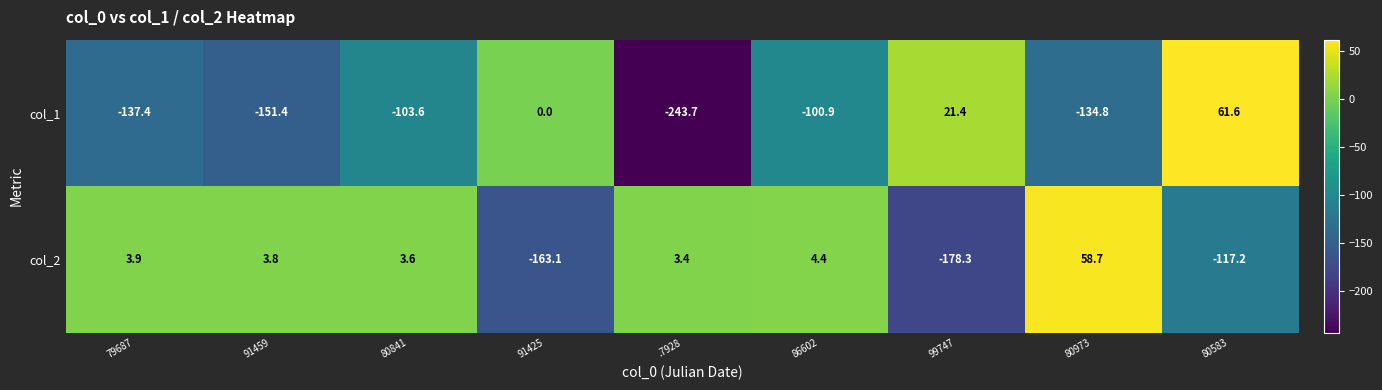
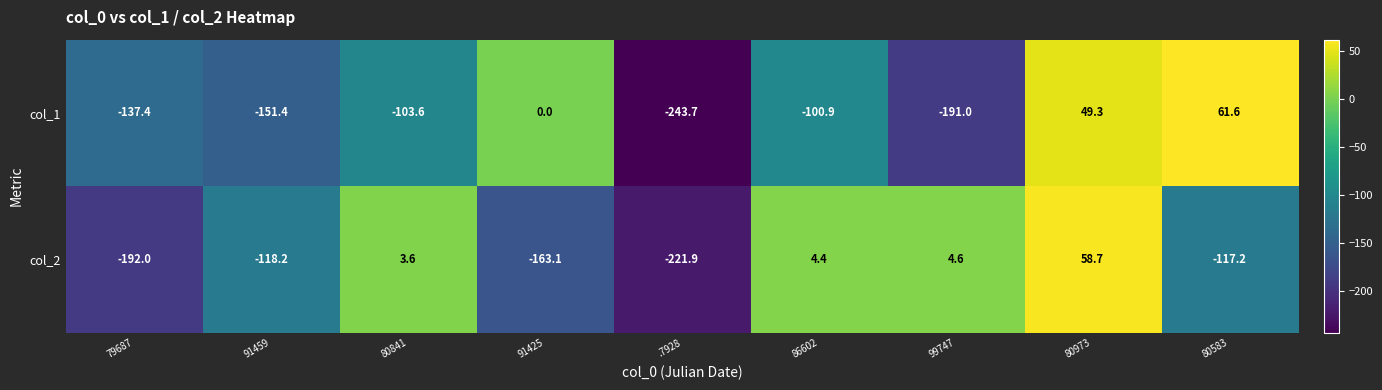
  {
    "col_1": {
      "79687": -137.4,
      "91459": -151.4,
      "80841": -103.6,
      "91425": 0.0,
      ".7928": -243.7,
      "86602": -100.9,
-     "99747": 21.4,
-     "80973": -134.8,
+     "99747": -191.0,
+     "80973": 49.3,
      "80583": 61.6
    },
    "col_2": {
-     "79687": 3.9,
-     "91459": 3.8,
+     "79687": -192.0,
+     "91459": -118.2,
      "80841": 3.6,
      "91425": -163.1,
-     ".7928": 3.4,
+     ".7928": -221.9,
      "86602": 4.4,
-     "99747": -178.3,
+     "99747": 4.6,
      "80973": 58.7,
      "80583": -117.2
    }
  }
